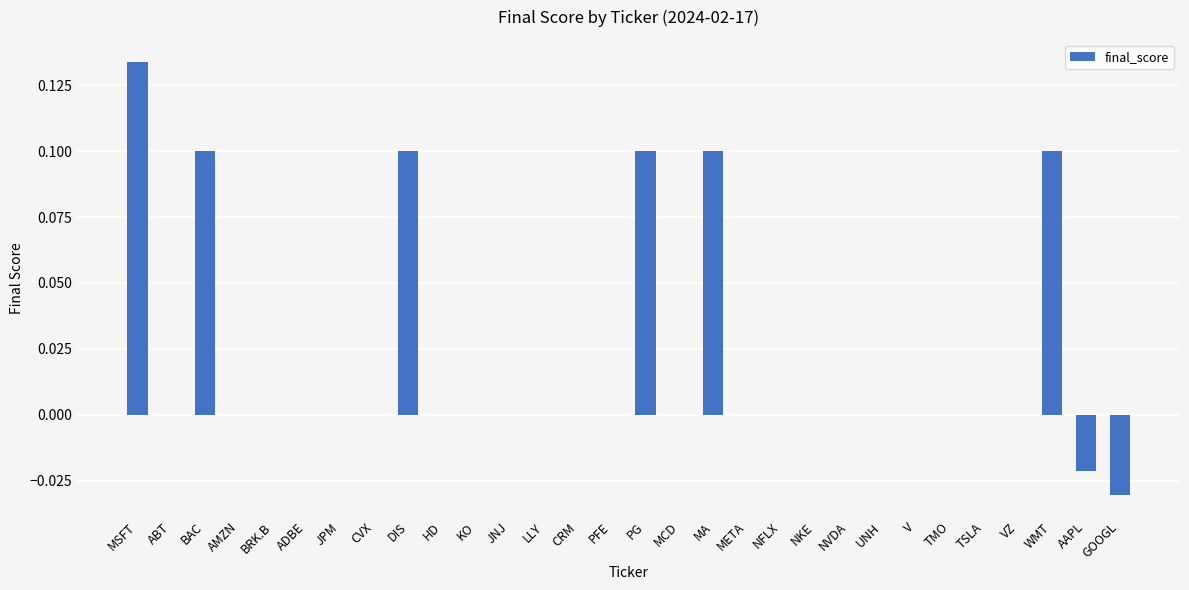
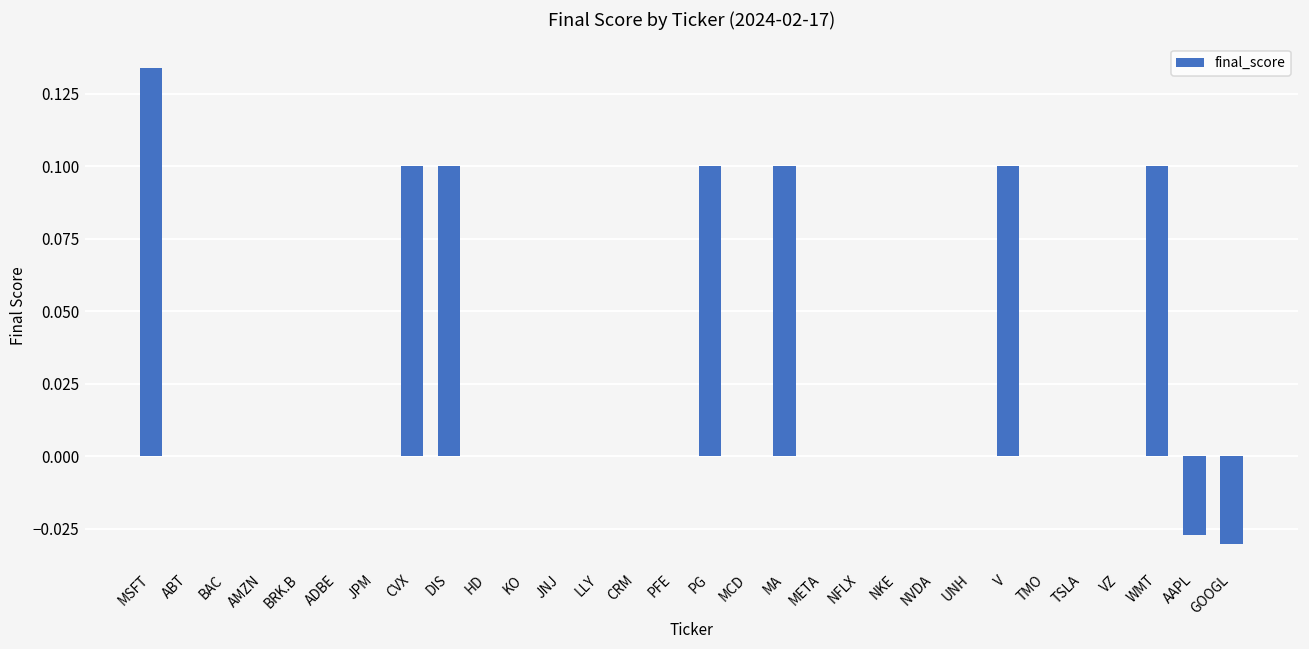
  {
    "MSFT": 0.134,
    "ABT": 0.000,
-   "BAC": 0.1,
+   "BAC": 0.0,
    "AMZN": 0.000,
    "BRK.B": 0.000,
    "ADBE": 0.000,
    "JPM": 0.000,
-   "CVX": 0.0,
+   "CVX": 0.1,
    "DIS": 0.100,
    "HD": 0.000,
    "KO": 0.000,
    "JNJ": 0.000,
    "LLY": 0.000,
    "CRM": 0.000,
    "PFE": 0.000,
    "PG": 0.100,
    "MCD": 0.000,
    "MA": 0.100,
    "META": 0.000,
    "NFLX": 0.000,
    "NKE": 0.000,
    "NVDA": 0.000,
    "UNH": 0.000,
-   "V": 0.0,
+   "V": 0.1,
    "TMO": 0.000,
    "TSLA": 0.000,
    "VZ": 0.000,
    "WMT": 0.100,
-   "AAPL": -0.021,
+   "AAPL": -0.027,
    "GOOGL": -0.030
  }
